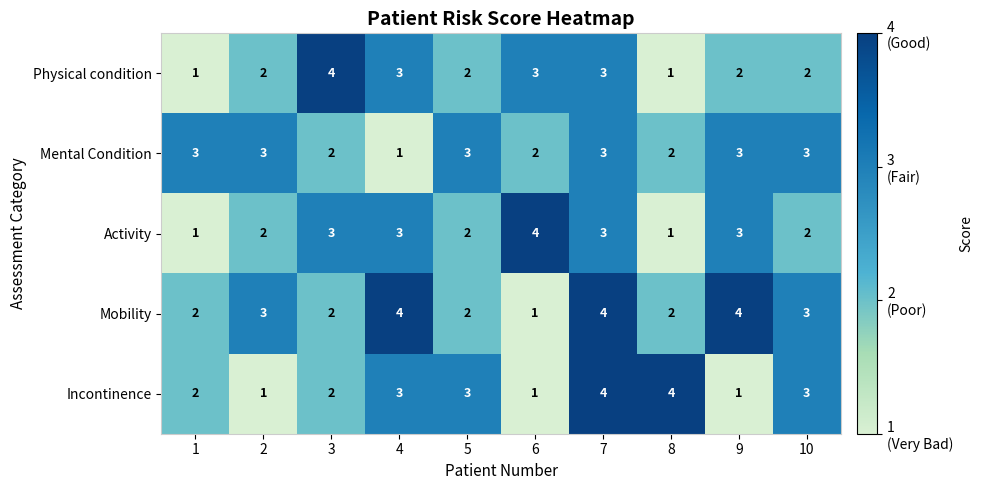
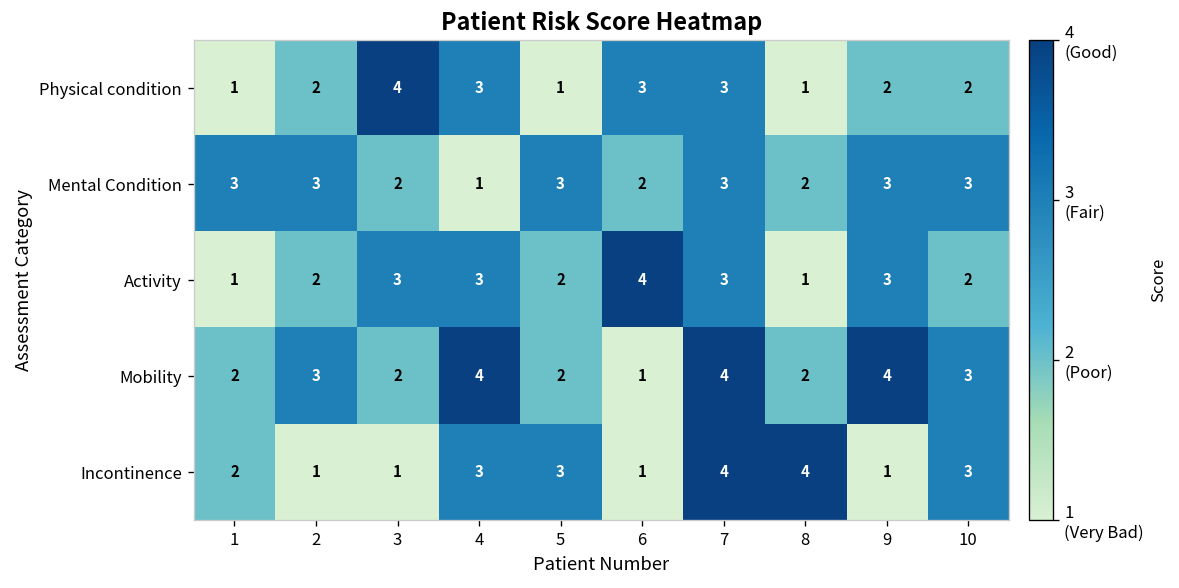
  {
    "Physical condition": {
      "1": 1,
      "2": 2,
      "3": 4,
      "4": 3,
-     "5": 2,
+     "5": 1,
      "6": 3,
      "7": 3,
      "8": 1,
      "9": 2,
      "10": 2
    },
    "Mental Condition": {
      "1": 3,
      "2": 3,
      "3": 2,
      "4": 1,
      "5": 3,
      "6": 2,
      "7": 3,
      "8": 2,
      "9": 3,
      "10": 3
    },
    "Activity": {
      "1": 1,
      "2": 2,
      "3": 3,
      "4": 3,
      "5": 2,
      "6": 4,
      "7": 3,
      "8": 1,
      "9": 3,
      "10": 2
    },
    "Mobility": {
      "1": 2,
      "2": 3,
      "3": 2,
      "4": 4,
      "5": 2,
      "6": 1,
      "7": 4,
      "8": 2,
      "9": 4,
      "10": 3
    },
    "Incontinence": {
      "1": 2,
      "2": 1,
-     "3": 2,
+     "3": 1,
      "4": 3,
      "5": 3,
      "6": 1,
      "7": 4,
      "8": 4,
      "9": 1,
      "10": 3
    }
  }
